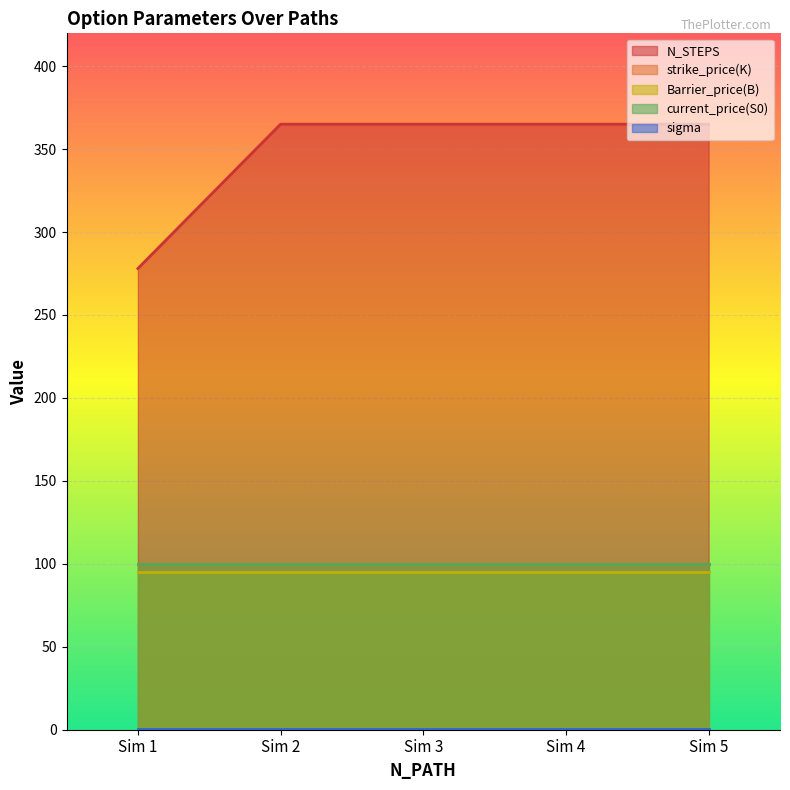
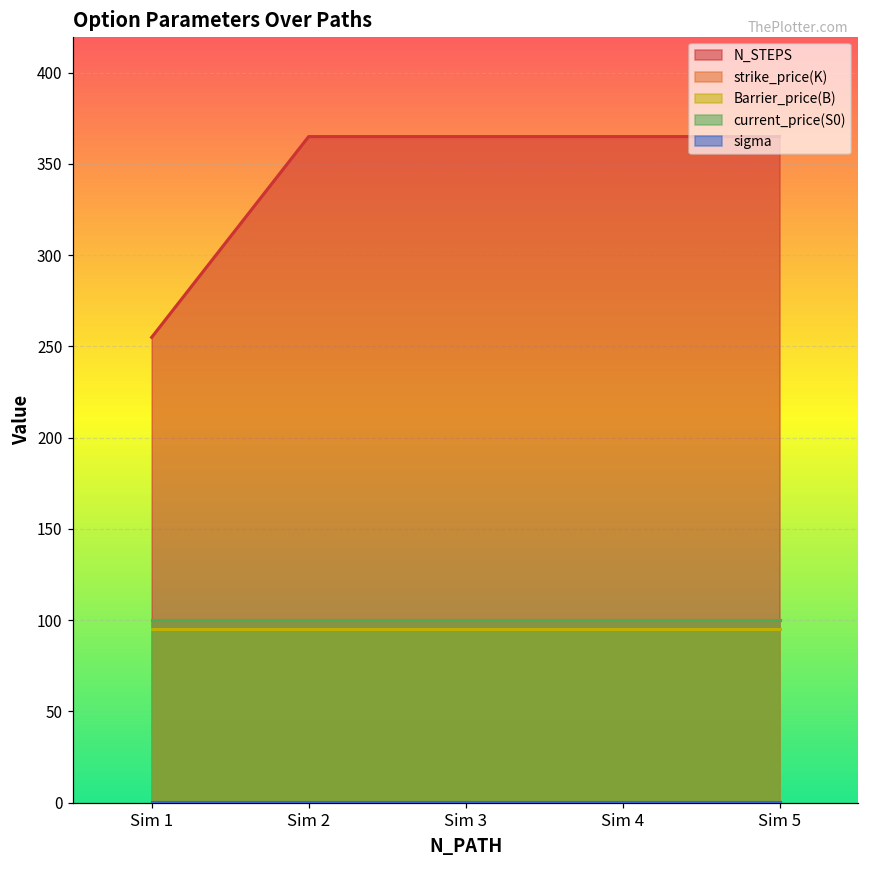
  {
    "N_STEPS": {
-     "Sim 1": 278,
+     "Sim 1": 255,
      "Sim 2": 365,
      "Sim 3": 365,
      "Sim 4": 365
    },
    "current_price(S0)": {
      "Sim 1": 100,
      "Sim 2": 100,
      "Sim 3": 100,
      "Sim 4": 100,
      "Sim 5": 100
    },
    "Barrier_price(B)": {
      "Sim 1": 95,
      "Sim 2": 95,
      "Sim 3": 95,
      "Sim 4": 95,
      "Sim 5": 95
    },
    "sigma": {
      "Sim 1": 0,
      "Sim 2": 0,
      "Sim 3": 0,
      "Sim 4": 0,
      "Sim 5": 0
    }
  }
